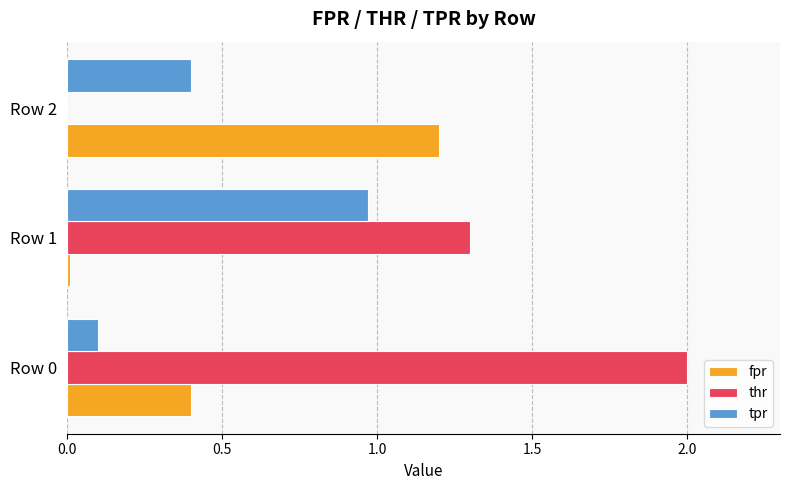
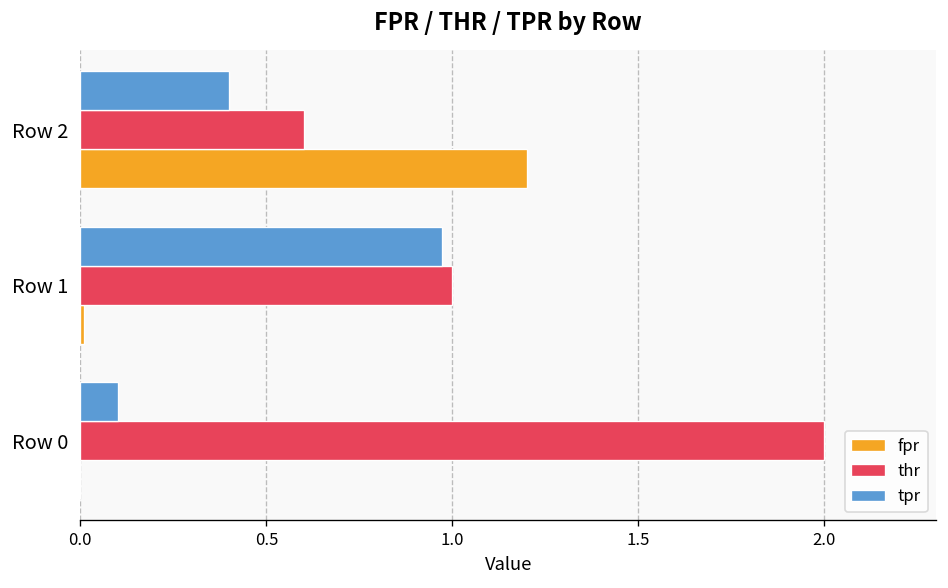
  {
    "fpr": {
      "Row 2": 1.2,
      "Row 1": 0.01,
-     "Row 0": 0.4
+     "Row 0": 0.0
    },
    "thr": {
-     "Row 2": 0.0,
-     "Row 1": 1.3,
+     "Row 2": 0.6,
+     "Row 1": 1.0,
      "Row 0": 2.0
    },
    "tpr": {
      "Row 2": 0.4,
      "Row 1": 0.97,
      "Row 0": 0.1
    }
  }
